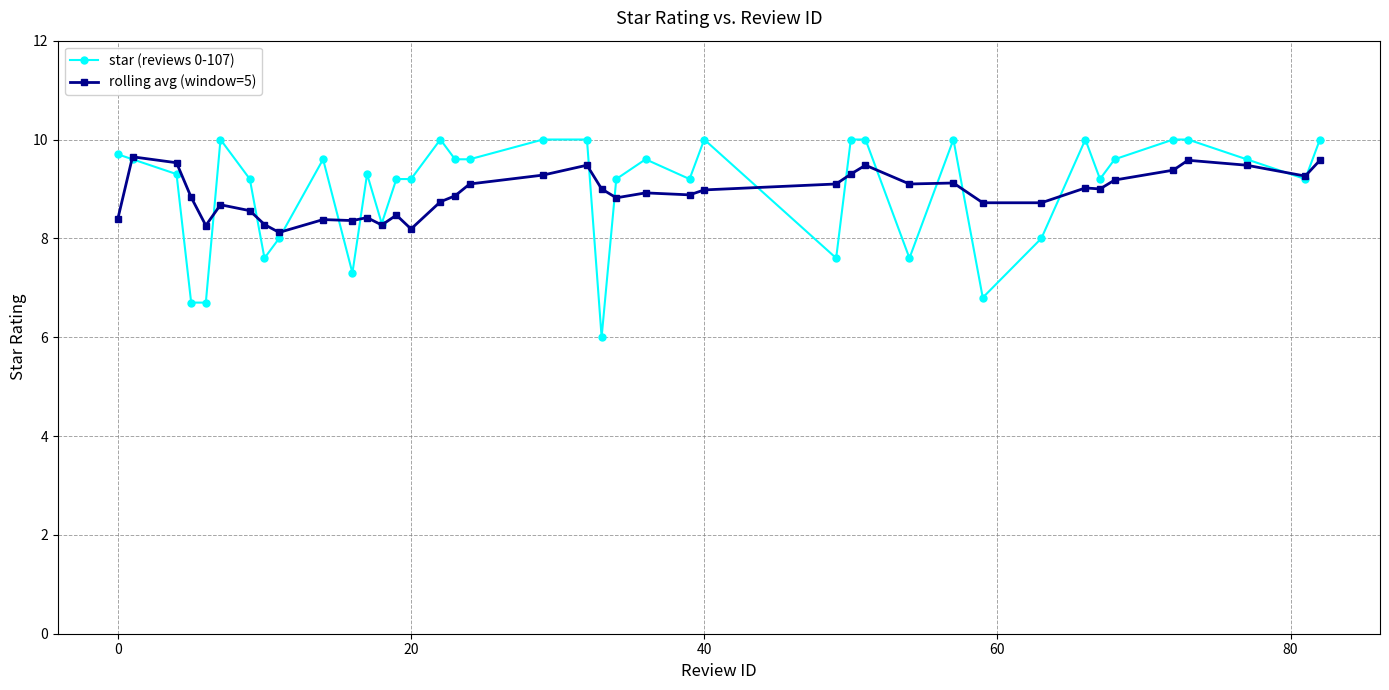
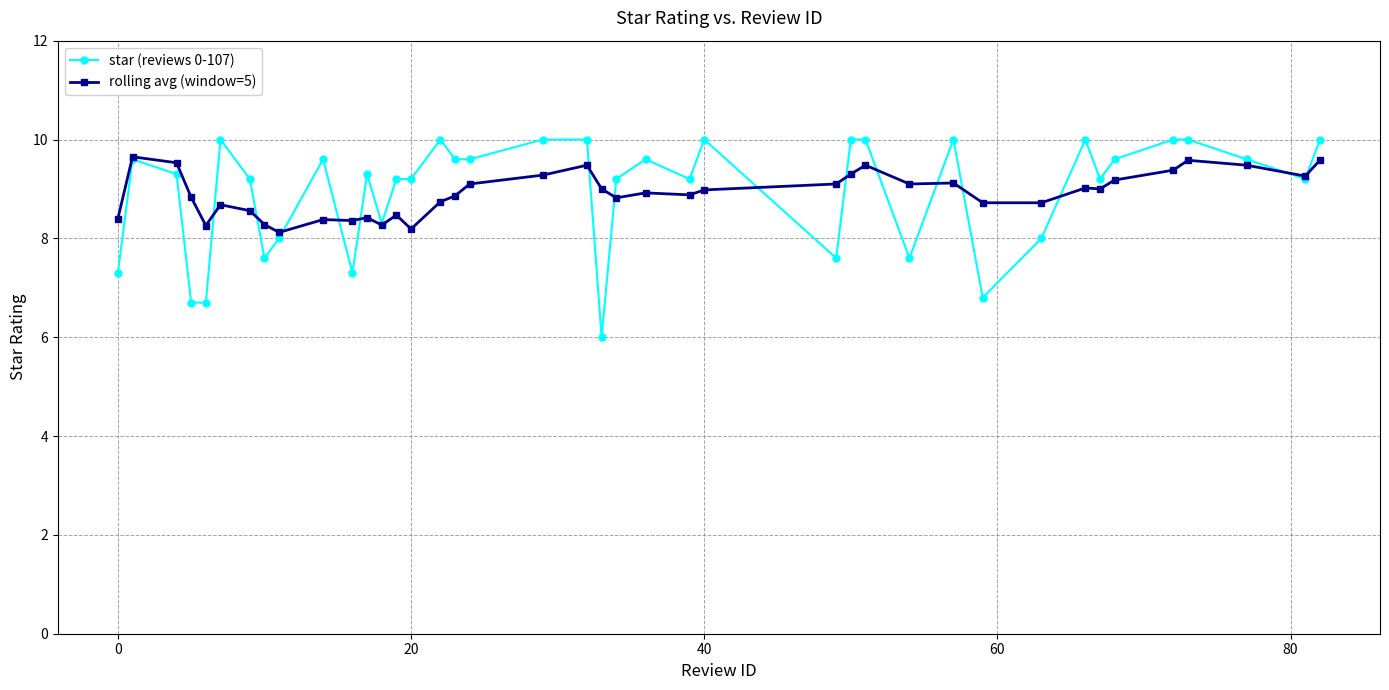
  {
    "star (reviews 0-107)": {
-     "0": 9.7,
+     "0": 7.3,
      "20": 9.2,
      "40": 10.0
    },
    "rolling avg (window=5)": {
      "0": 8.4,
      "20": 8.2,
      "40": 9.0
    }
  }
